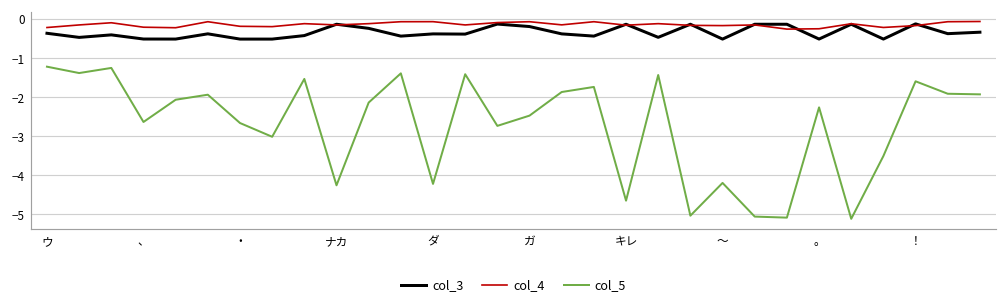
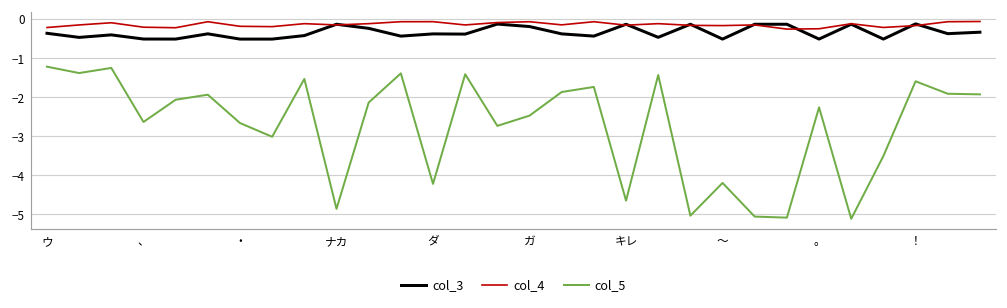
  {
    "col_3": {
      "ウ": -0.4,
      "、": -0.5,
      "・": -0.5,
      "ダ": -0.4,
      "ガ": -0.2,
      "〜": -0.5,
      "。": -0.5
    },
    "col_4": {
      "ウ": -0.2,
      "、": -0.2,
      "・": -0.2,
      "ダ": -0.1,
      "ガ": -0.1,
      "〜": -0.2,
      "。": -0.2
    },
    "col_5": {
      "ウ": -1.2,
      "、": -2.6,
      "・": -2.7,
-     "ナカ": -4.3,
+     "ナカ": -4.9,
      "ダ": -4.2,
      "ガ": -2.5,
      "キレ": -4.6,
      "〜": -4.2,
      "。": -2.3,
      "！": -1.6
    }
  }
